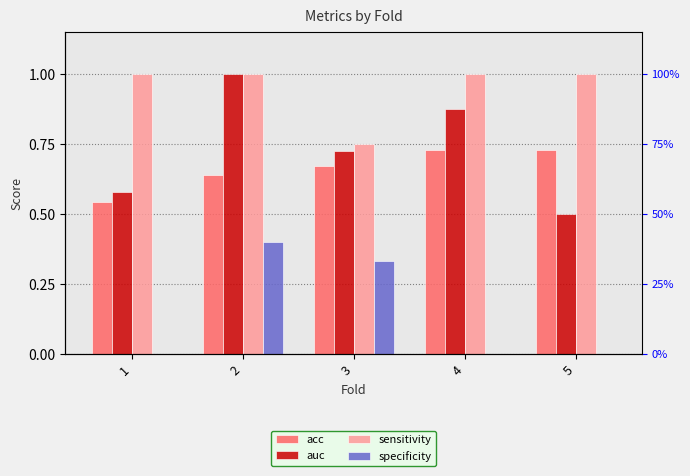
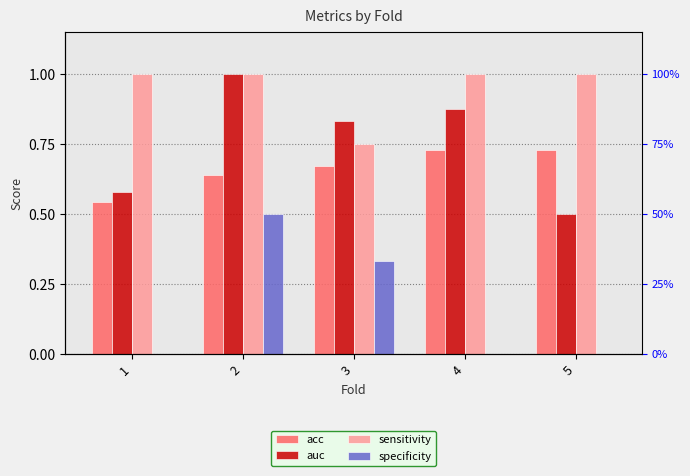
  {
    "acc": {
      "1": 0.54,
      "2": 0.64,
      "3": 0.67,
      "4": 0.73,
      "5": 0.73
    },
    "auc": {
      "1": 0.58,
      "2": 1.00,
-     "3": 0.73,
+     "3": 0.83,
      "4": 0.88,
      "5": 0.50
    },
    "sensitivity": {
      "1": 1.00,
      "2": 1.00,
      "3": 0.75,
      "4": 1.00,
      "5": 1.00
    },
    "specificity": {
      "1": 0.0,
-     "2": 0.4,
+     "2": 0.5,
      "3": 0.33,
      "4": 0.0,
      "5": 0.0
    }
  }
